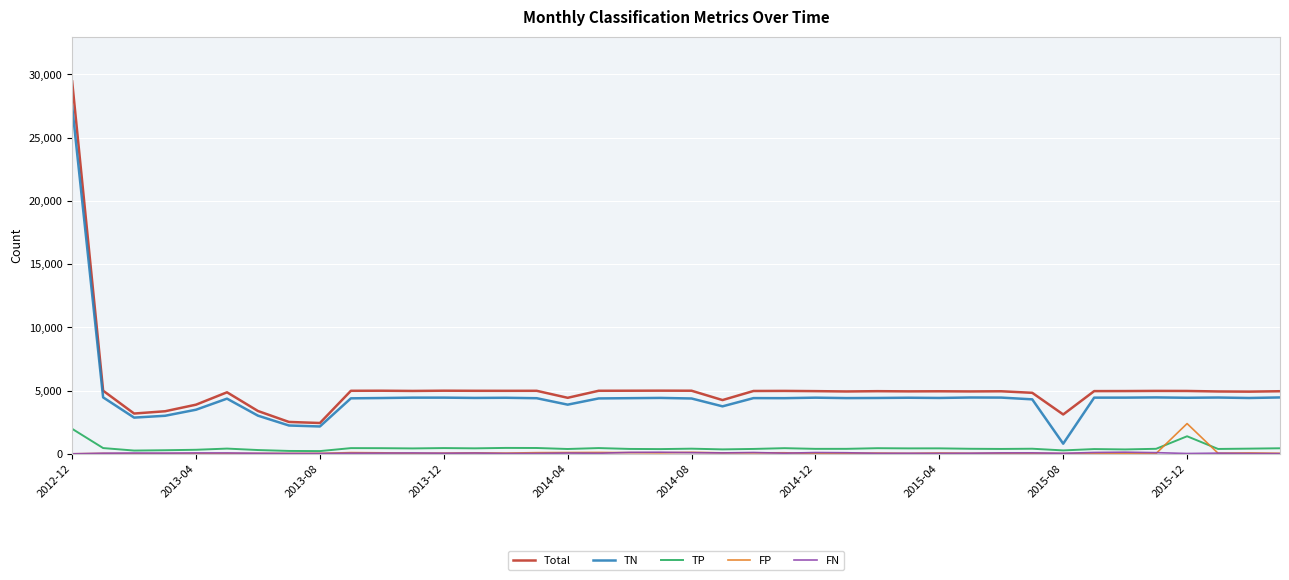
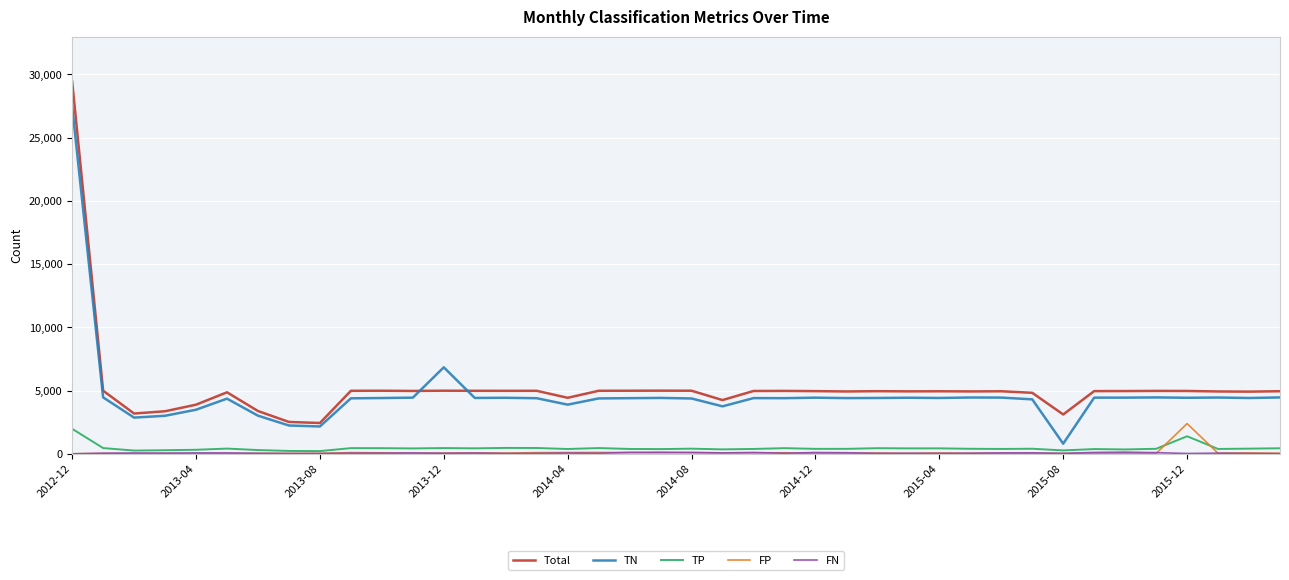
  {
    "Total": {
      "2012-12": "29,400",
      "2013-04": "3,900",
      "2013-08": "2,400",
      "2013-12": "5,000",
      "2014-04": "4,400",
      "2014-08": "5,000",
      "2014-12": "5,000",
      "2015-04": "4,900",
      "2015-08": "3,100",
      "2015-12": "5,000"
    },
    "TN": {
      "2012-12": "27,500",
      "2013-04": "3,500",
      "2013-08": "2,200",
-     "2013-12": "4,400",
+     "2013-12": "6,800",
      "2014-04": "3,900",
      "2014-08": "4,400",
      "2014-12": "4,400",
      "2015-04": "4,400",
      "2015-08": "800",
      "2015-12": "4,400"
    },
    "TP": {
      "2012-12": "2,000",
      "2013-04": "300",
      "2013-12": "500",
      "2014-04": "400",
      "2014-08": "400",
      "2014-12": "400",
      "2015-04": "400",
      "2015-08": "300",
      "2015-12": "1,400"
    },
    "FP": {
      "2015-12": "2,400"
    },
    "FN": {
      "2015-12": "0"
    }
  }
